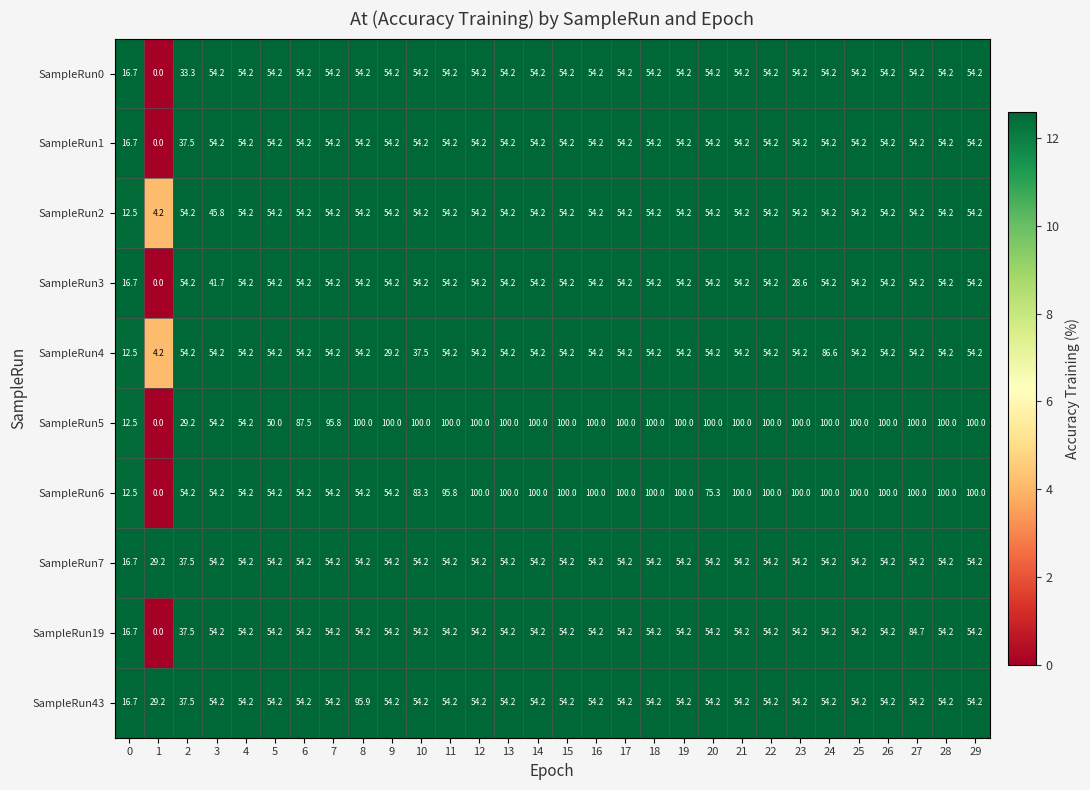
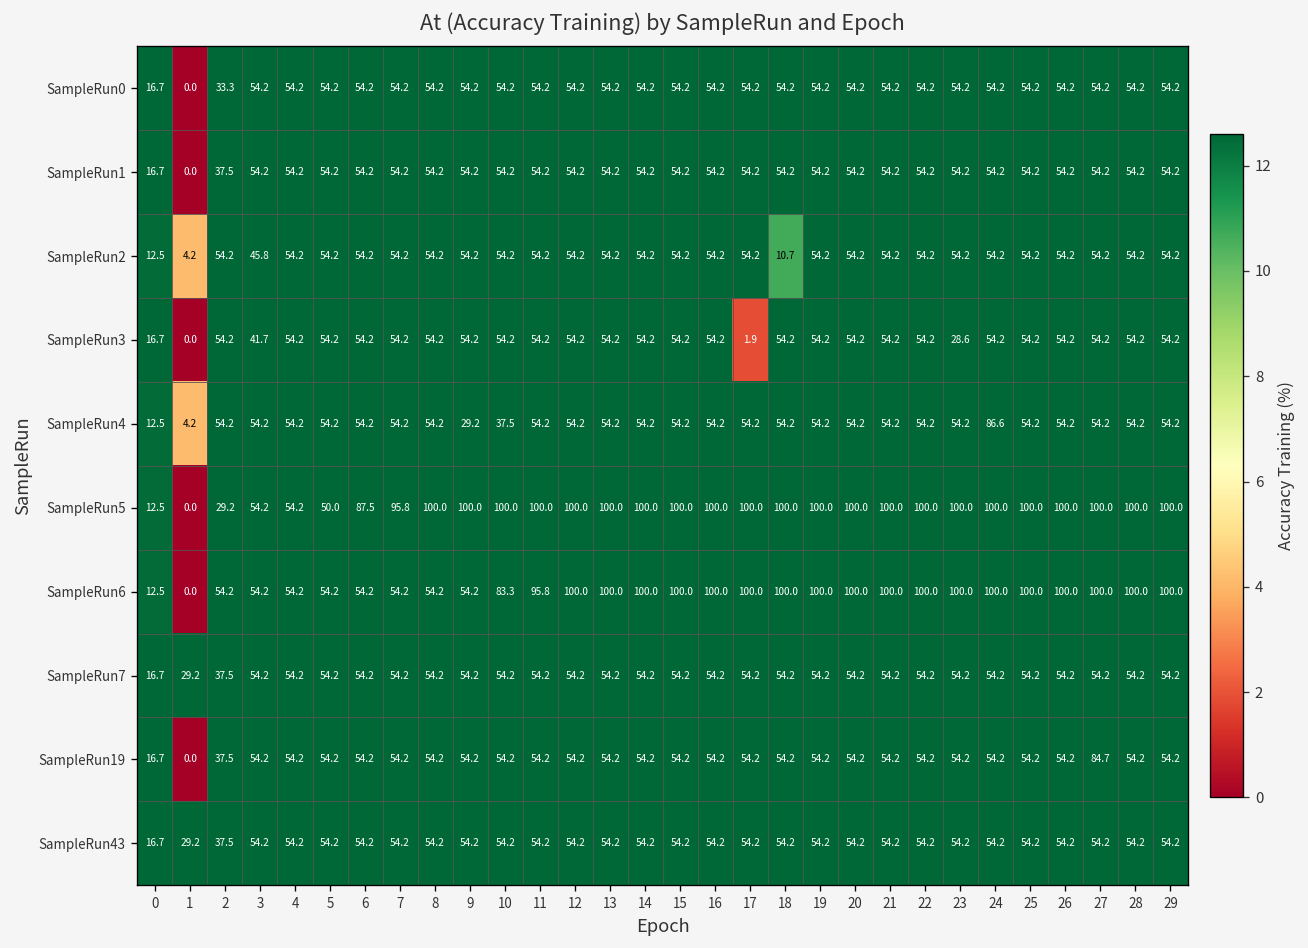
  {
    "SampleRun2": {
      "0": 12.5,
      "1": 4.2,
      "2": 54.2,
      "3": 45.8,
      "4": 54.2,
      "5": 54.2,
      "6": 54.2,
      "7": 54.2,
      "8": 54.2,
      "9": 54.2,
      "10": 54.2,
      "11": 54.2,
      "12": 54.2,
      "13": 54.2,
      "14": 54.2,
      "15": 54.2,
      "16": 54.2,
      "17": 54.2,
-     "18": 54.2,
+     "18": 10.7,
      "19": 54.2,
      "20": 54.2,
      "21": 54.2,
      "22": 54.2,
      "23": 54.2,
      "24": 54.2,
      "25": 54.2,
      "26": 54.2,
      "27": 54.2,
      "28": 54.2,
      "29": 54.2
    },
    "SampleRun3": {
      "0": 16.7,
      "1": 0.0,
      "2": 54.2,
      "3": 41.7,
      "4": 54.2,
      "5": 54.2,
      "6": 54.2,
      "7": 54.2,
      "8": 54.2,
      "9": 54.2,
      "10": 54.2,
      "11": 54.2,
      "12": 54.2,
      "13": 54.2,
      "14": 54.2,
      "15": 54.2,
      "16": 54.2,
-     "17": 54.2,
+     "17": 1.9,
      "18": 54.2,
      "19": 54.2,
      "20": 54.2,
      "21": 54.2,
      "22": 54.2,
      "23": 28.6,
      "24": 54.2,
      "25": 54.2,
      "26": 54.2,
      "27": 54.2,
      "28": 54.2,
      "29": 54.2
    },
    "SampleRun6": {
      "0": 12.5,
      "1": 0.0,
      "2": 54.2,
      "3": 54.2,
      "4": 54.2,
      "5": 54.2,
      "6": 54.2,
      "7": 54.2,
      "8": 54.2,
      "9": 54.2,
      "10": 83.3,
      "11": 95.8,
      "12": 100.0,
      "13": 100.0,
      "14": 100.0,
      "15": 100.0,
      "16": 100.0,
      "17": 100.0,
      "18": 100.0,
      "19": 100.0,
-     "20": 75.3,
+     "20": 100.0,
      "21": 100.0,
      "22": 100.0,
      "23": 100.0,
      "24": 100.0,
      "25": 100.0,
      "26": 100.0,
      "27": 100.0,
      "28": 100.0,
      "29": 100.0
    },
    "SampleRun43": {
      "0": 16.7,
      "1": 29.2,
      "2": 37.5,
      "3": 54.2,
      "4": 54.2,
      "5": 54.2,
      "6": 54.2,
      "7": 54.2,
-     "8": 95.9,
+     "8": 54.2,
      "9": 54.2,
      "10": 54.2,
      "11": 54.2,
      "12": 54.2,
      "13": 54.2,
      "14": 54.2,
      "15": 54.2,
      "16": 54.2,
      "17": 54.2,
      "18": 54.2,
      "19": 54.2,
      "20": 54.2,
      "21": 54.2,
      "22": 54.2,
      "23": 54.2,
      "24": 54.2,
      "25": 54.2,
      "26": 54.2,
      "27": 54.2,
      "28": 54.2,
      "29": 54.2
    }
  }
